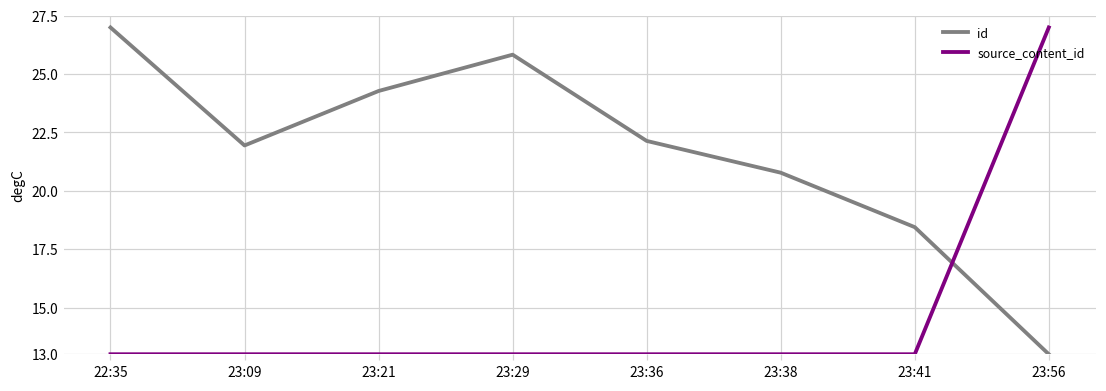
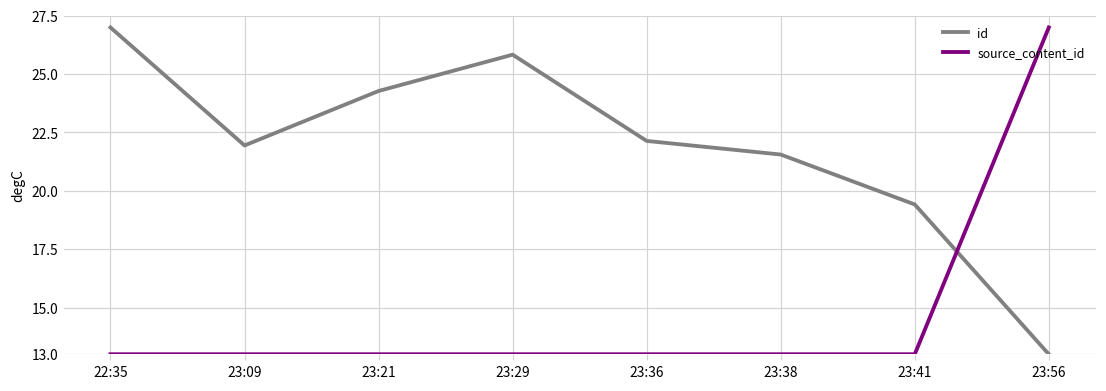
  {
    "id": {
      "22:35": 27.0,
      "23:09": 21.9,
      "23:21": 24.3,
      "23:29": 25.8,
      "23:36": 22.1,
-     "23:38": 20.8,
-     "23:41": 18.4,
+     "23:38": 21.6,
+     "23:41": 19.4,
      "23:56": 13.0
    },
    "source_content_id": {
      "22:35": 13.0,
      "23:09": 13.0,
      "23:21": 13.0,
      "23:29": 13.0,
      "23:36": 13.0,
      "23:38": 13.0,
      "23:41": 13.0,
      "23:56": 27.0
    }
  }
